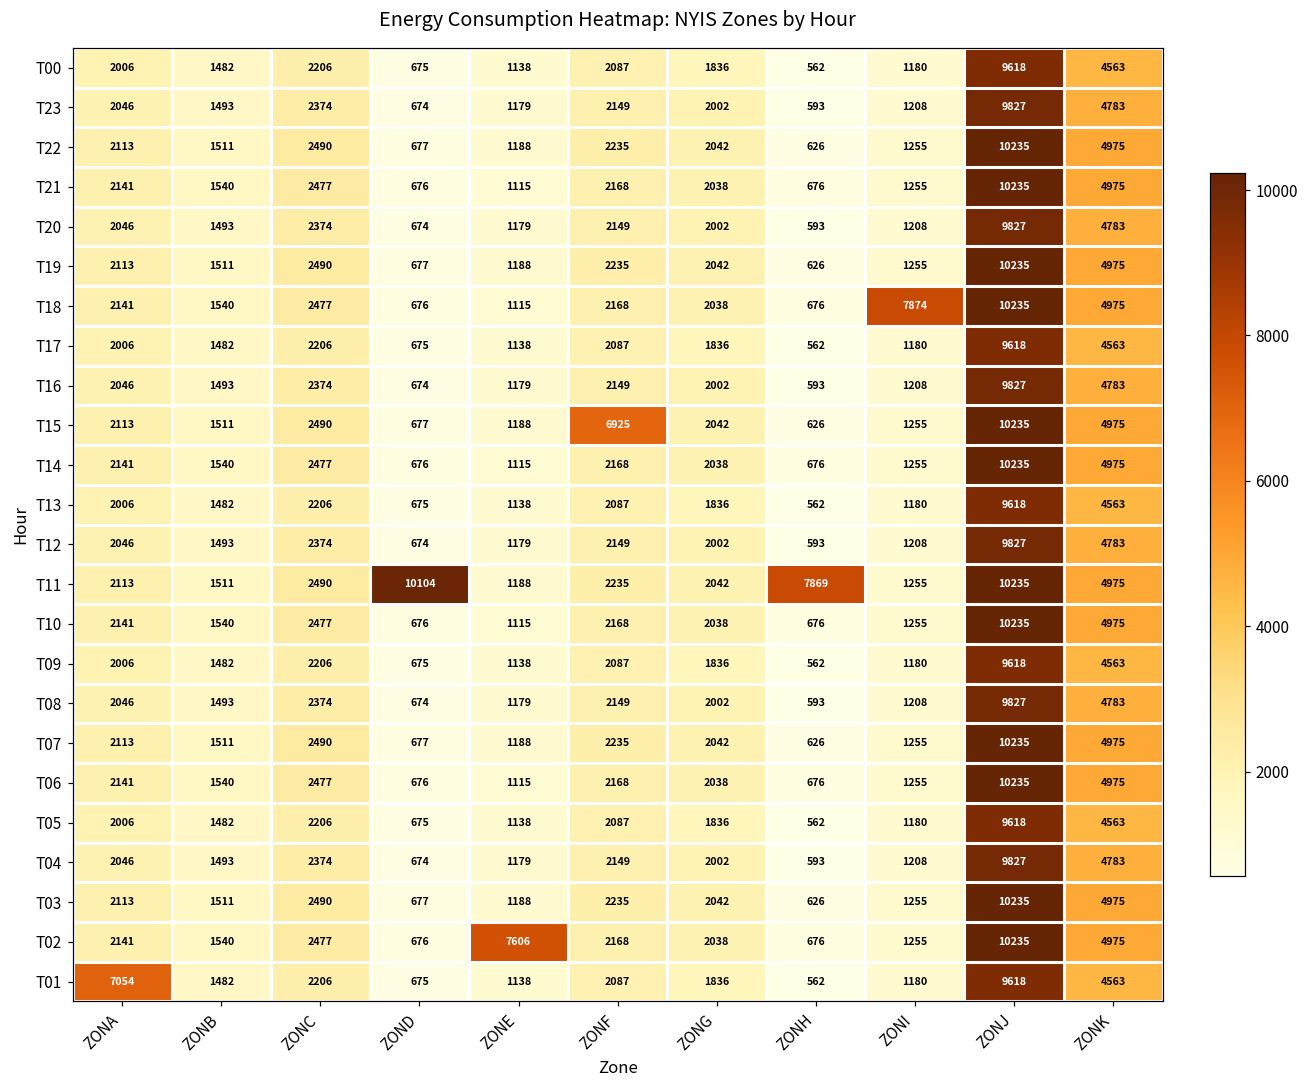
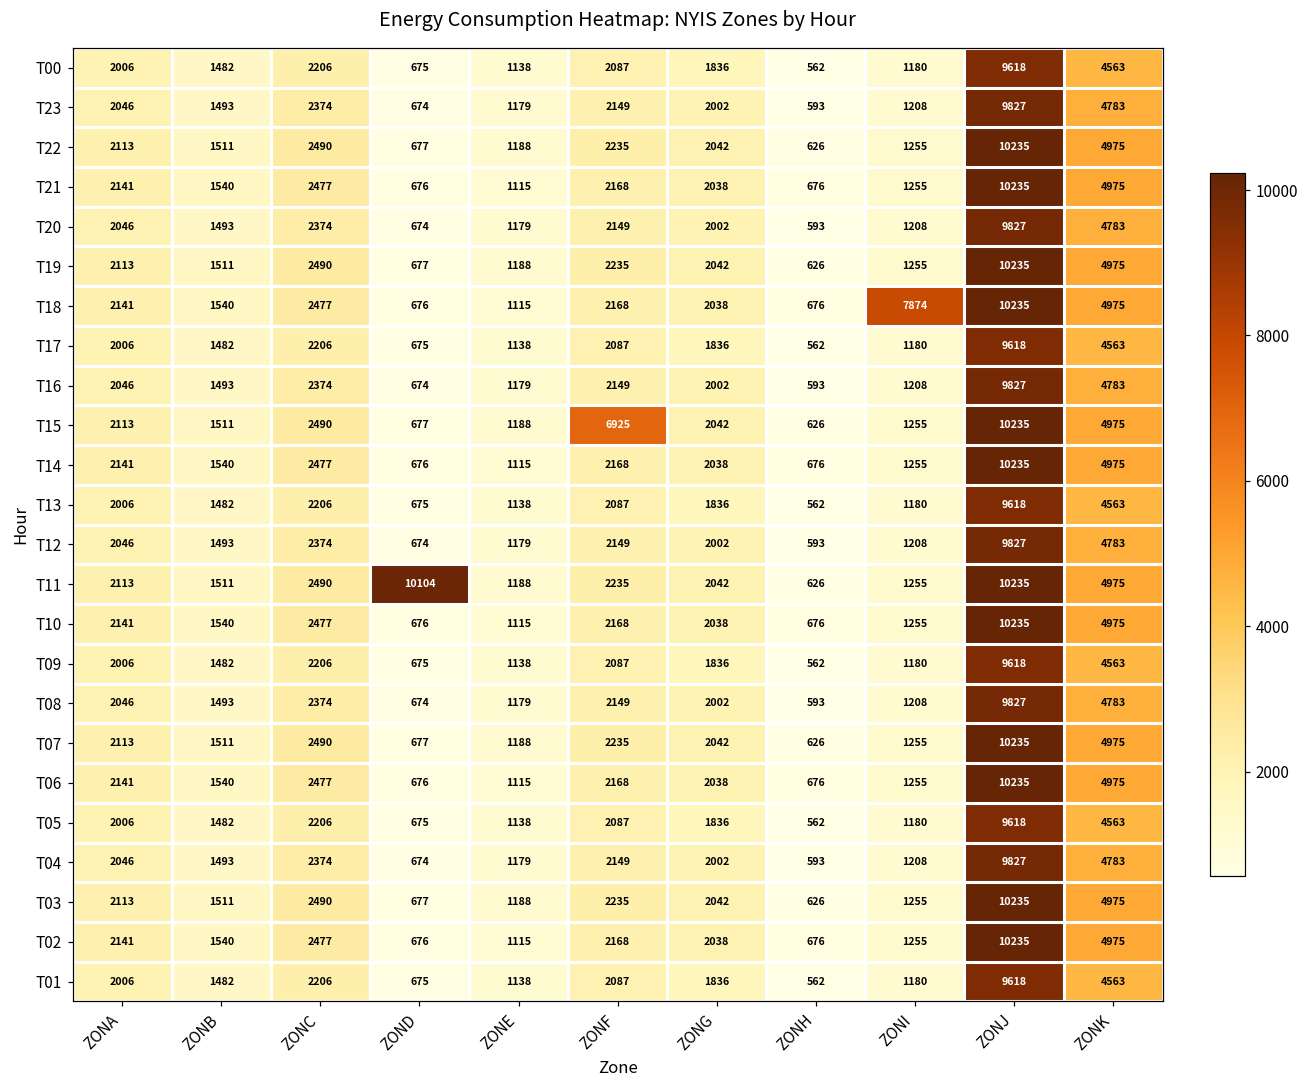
  {
    "T11": {
      "ZONA": 2113,
      "ZONB": 1511,
      "ZONC": 2490,
      "ZOND": 10104,
      "ZONE": 1188,
      "ZONF": 2235,
      "ZONG": 2042,
-     "ZONH": 7869,
+     "ZONH": 626,
      "ZONI": 1255,
      "ZONJ": 10235,
      "ZONK": 4975
    },
    "T02": {
      "ZONA": 2141,
      "ZONB": 1540,
      "ZONC": 2477,
      "ZOND": 676,
-     "ZONE": 7606,
+     "ZONE": 1115,
      "ZONF": 2168,
      "ZONG": 2038,
      "ZONH": 676,
      "ZONI": 1255,
      "ZONJ": 10235,
      "ZONK": 4975
    },
    "T01": {
-     "ZONA": 7054,
+     "ZONA": 2006,
      "ZONB": 1482,
      "ZONC": 2206,
      "ZOND": 675,
      "ZONE": 1138,
      "ZONF": 2087,
      "ZONG": 1836,
      "ZONH": 562,
      "ZONI": 1180,
      "ZONJ": 9618,
      "ZONK": 4563
    }
  }
